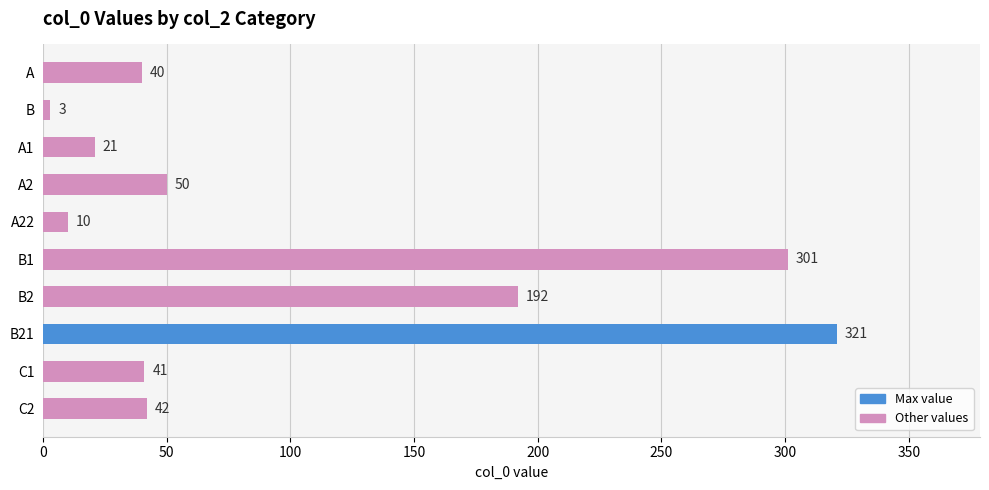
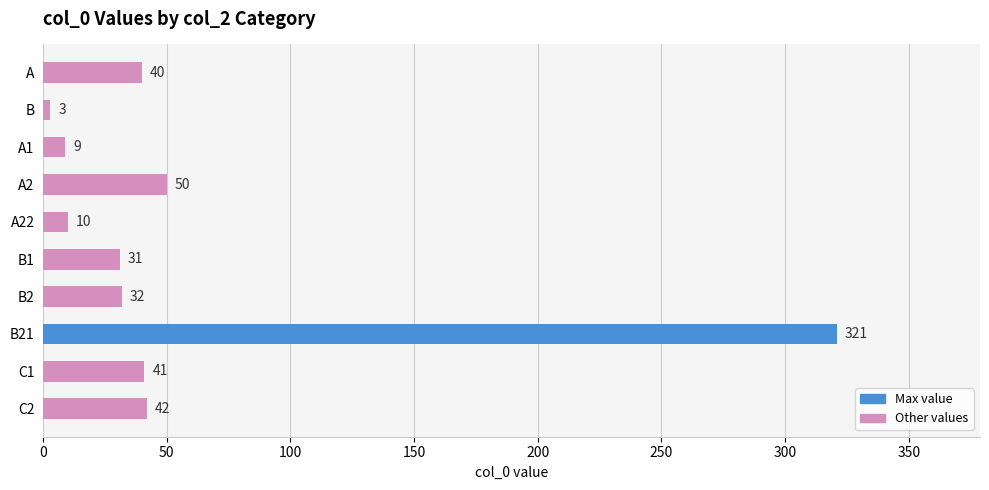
  {
    "A": 40,
    "B": 3,
-   "A1": 21,
+   "A1": 9,
    "A2": 50,
    "A22": 10,
-   "B1": 301,
-   "B2": 192,
+   "B1": 31,
+   "B2": 32,
    "B21": 321,
    "C1": 41,
    "C2": 42
  }
